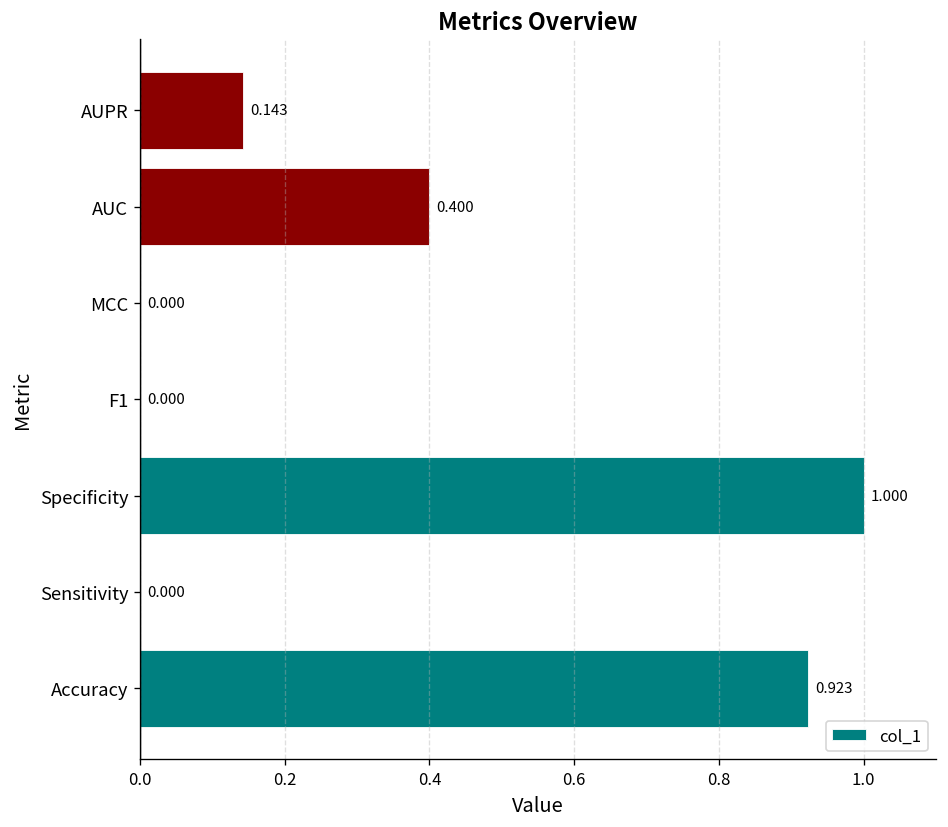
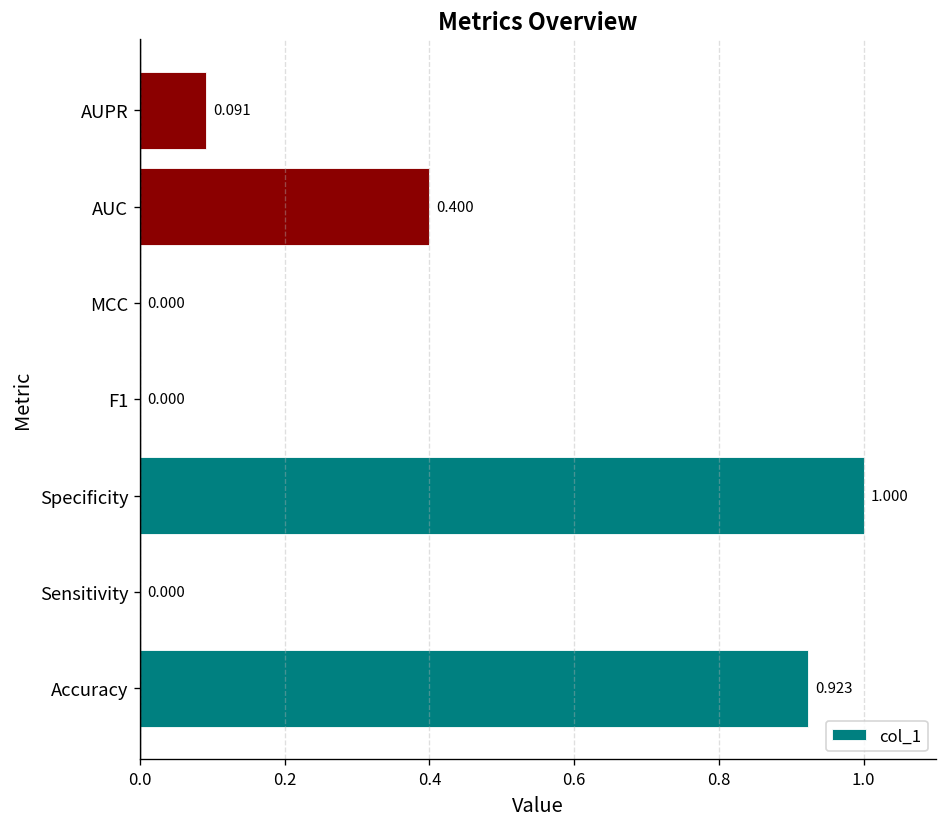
  {
-   "AUPR": 0.143,
+   "AUPR": 0.091,
    "AUC": 0.400,
    "MCC": 0.000,
    "F1": 0.000,
    "Specificity": 1.000,
    "Sensitivity": 0.000,
    "Accuracy": 0.923
  }
